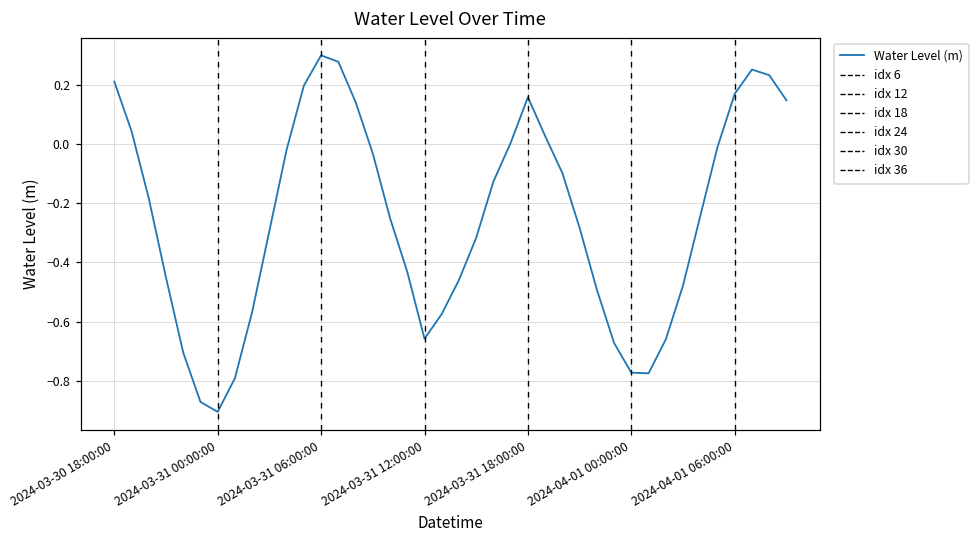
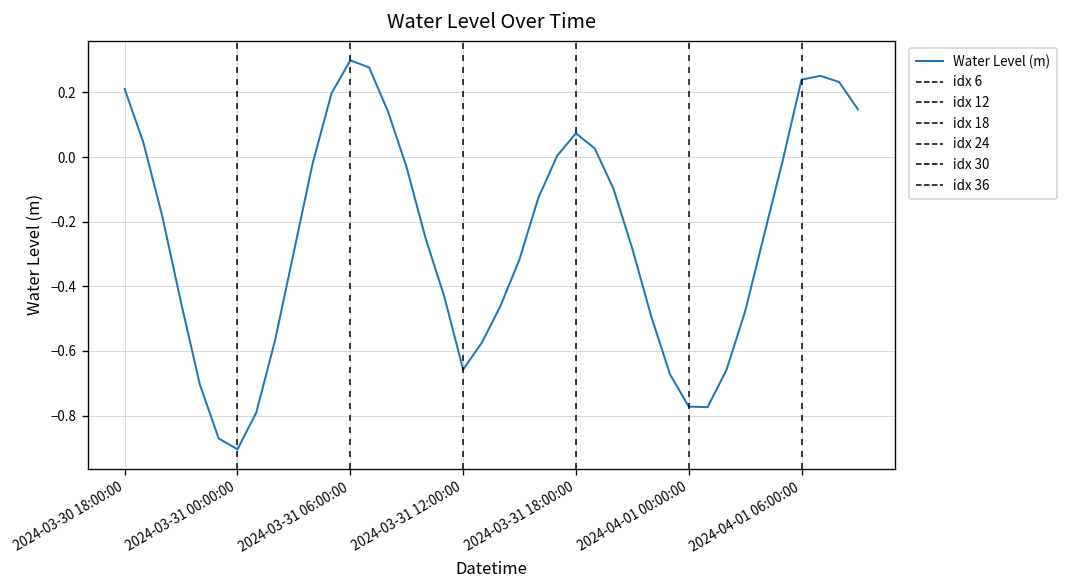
  {
    "2024-03-30 18:00:00": 0.21,
    "2024-03-31 00:00:00": -0.90,
    "2024-03-31 06:00:00": 0.30,
    "2024-03-31 12:00:00": -0.66,
-   "2024-03-31 18:00:00": 0.16,
+   "2024-03-31 18:00:00": 0.07,
    "2024-04-01 00:00:00": -0.77,
-   "2024-04-01 06:00:00": 0.17
+   "2024-04-01 06:00:00": 0.24
  }
